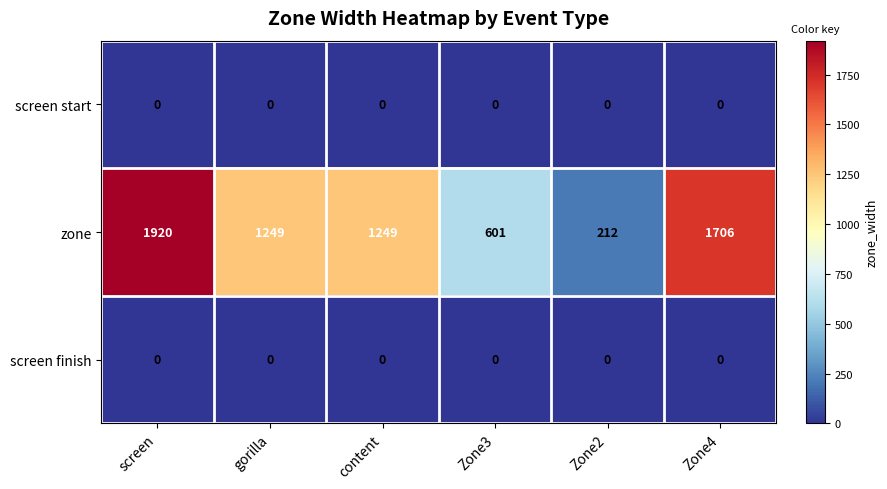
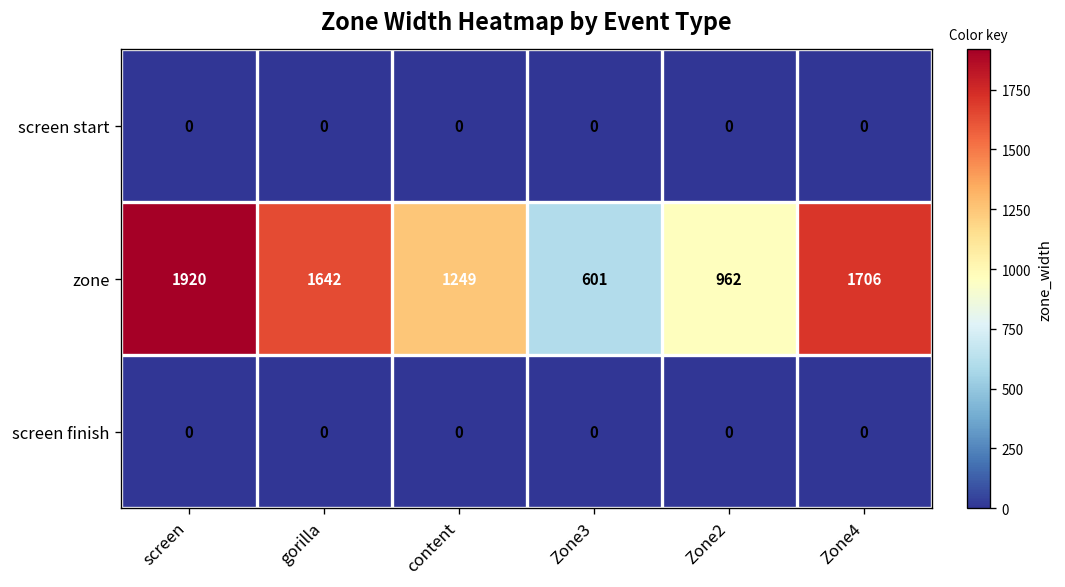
  {
    "screen start": {
      "screen": 0,
      "gorilla": 0,
      "content": 0,
      "Zone3": 0,
      "Zone2": 0,
      "Zone4": 0
    },
    "zone": {
      "screen": 1920,
-     "gorilla": 1249,
+     "gorilla": 1642,
      "content": 1249,
      "Zone3": 601,
-     "Zone2": 212,
+     "Zone2": 962,
      "Zone4": 1706
    },
    "screen finish": {
      "screen": 0,
      "gorilla": 0,
      "content": 0,
      "Zone3": 0,
      "Zone2": 0,
      "Zone4": 0
    }
  }
